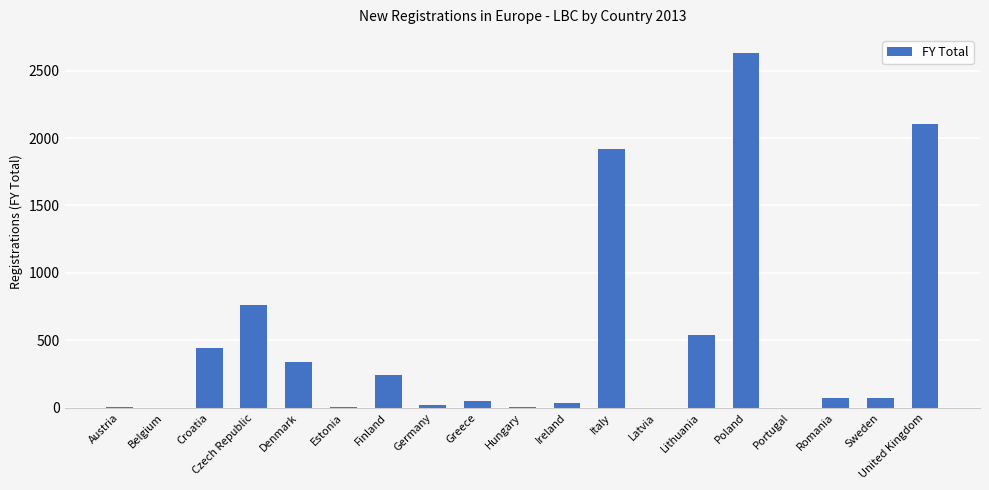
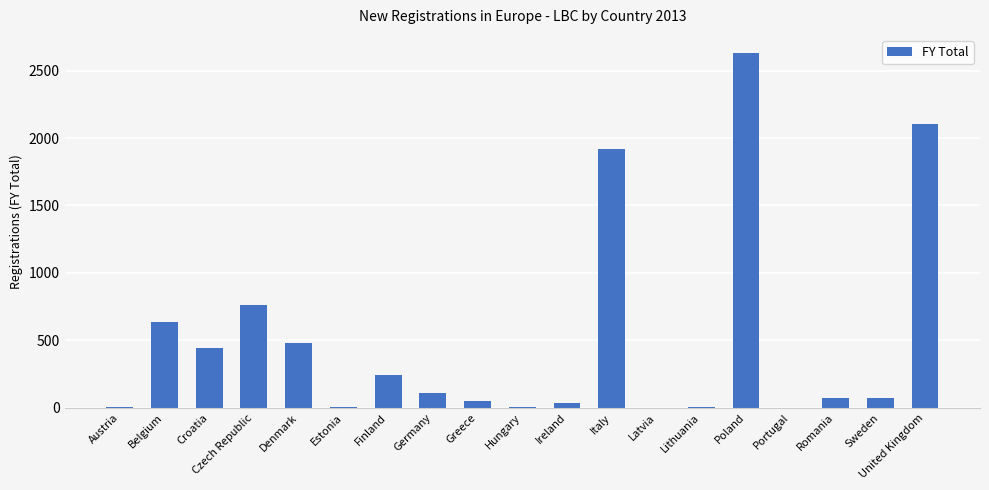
  {
-   "Belgium": 0,
+   "Belgium": 630,
    "Croatia": 440,
    "Czech Republic": 760,
-   "Denmark": 340,
+   "Denmark": 480,
    "Finland": 240,
-   "Germany": 20,
+   "Germany": 110,
    "Greece": 50,
    "Ireland": 30,
    "Italy": 1920,
-   "Lithuania": 540,
+   "Lithuania": 0,
    "Poland": 2630,
    "Romania": 70,
    "Sweden": 70,
    "United Kingdom": 2100
  }
